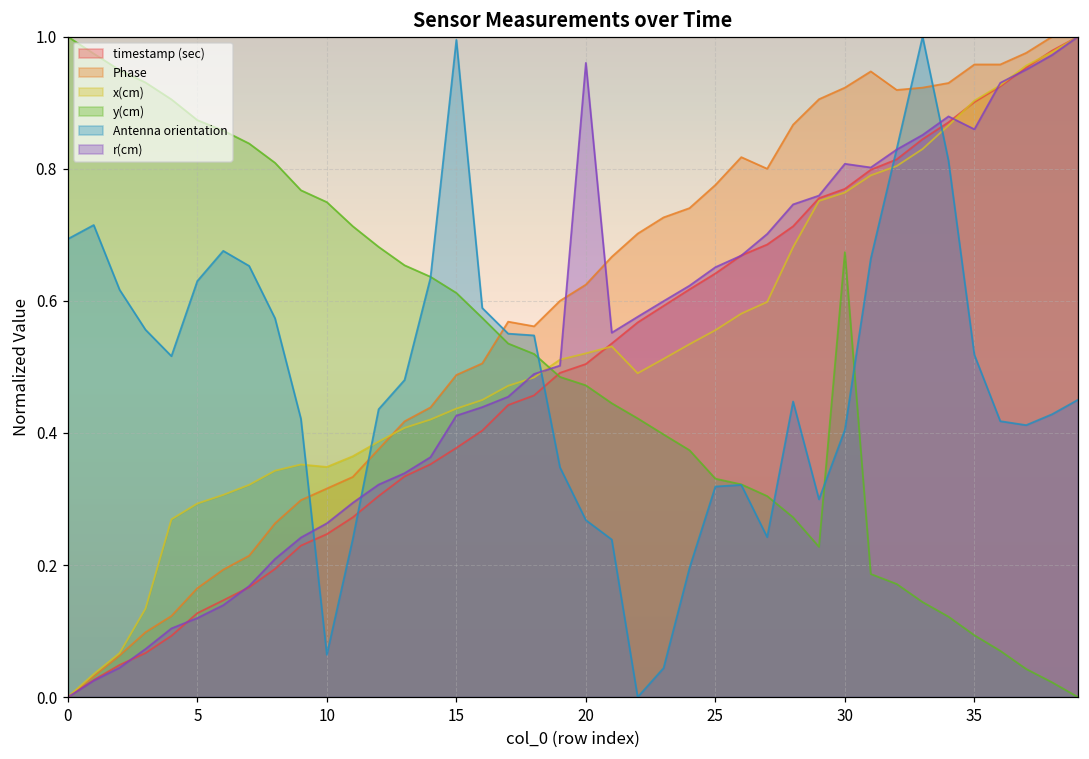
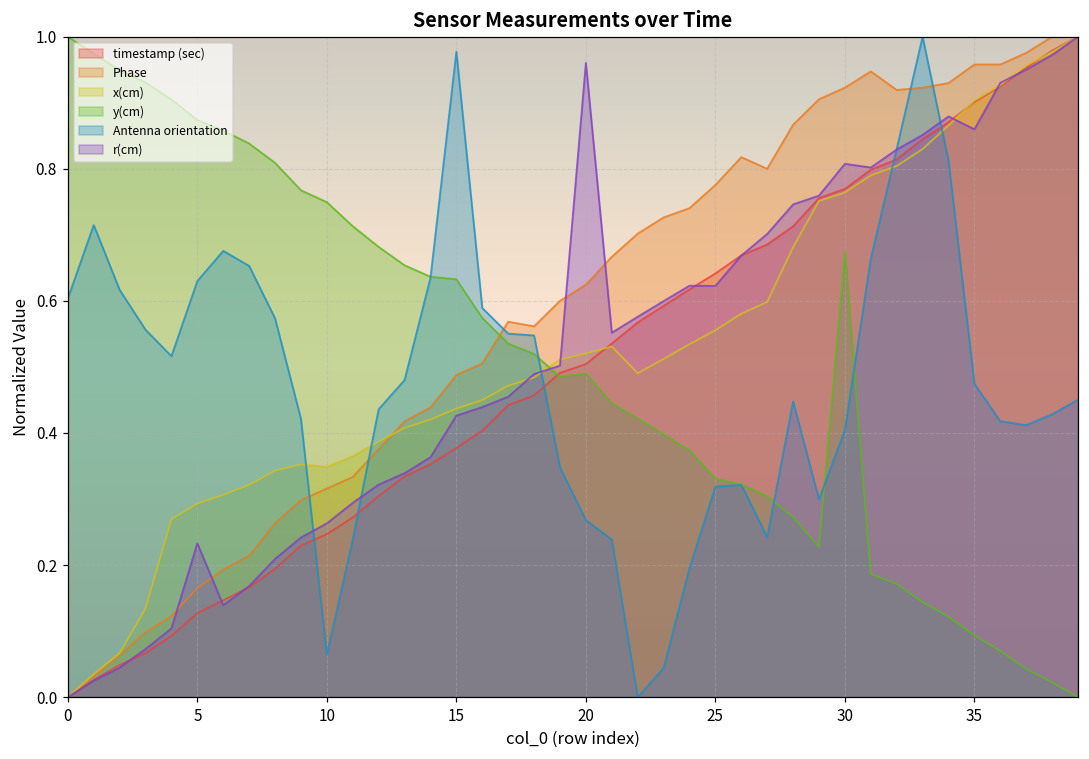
  {
    "y(cm)": {
      "0": 1.00,
      "10": 0.75,
-     "15": 0.61,
-     "20": 0.47,
+     "15": 0.63,
+     "20": 0.49,
      "25": 0.33,
      "30": 0.67,
      "35": 0.09
    },
    "Antenna orientation": {
-     "0": 0.69,
+     "0": 0.60,
      "5": 0.63,
      "10": 0.06,
-     "15": 1.00,
+     "15": 0.98,
      "20": 0.27,
      "25": 0.32,
      "30": 0.40,
-     "35": 0.52
+     "35": 0.47
    },
    "r(cm)": {
-     "5": 0.12,
+     "5": 0.23,
      "10": 0.26,
      "15": 0.43,
      "20": 0.96,
-     "25": 0.65,
+     "25": 0.62,
      "30": 0.81,
      "35": 0.86
    }
  }
